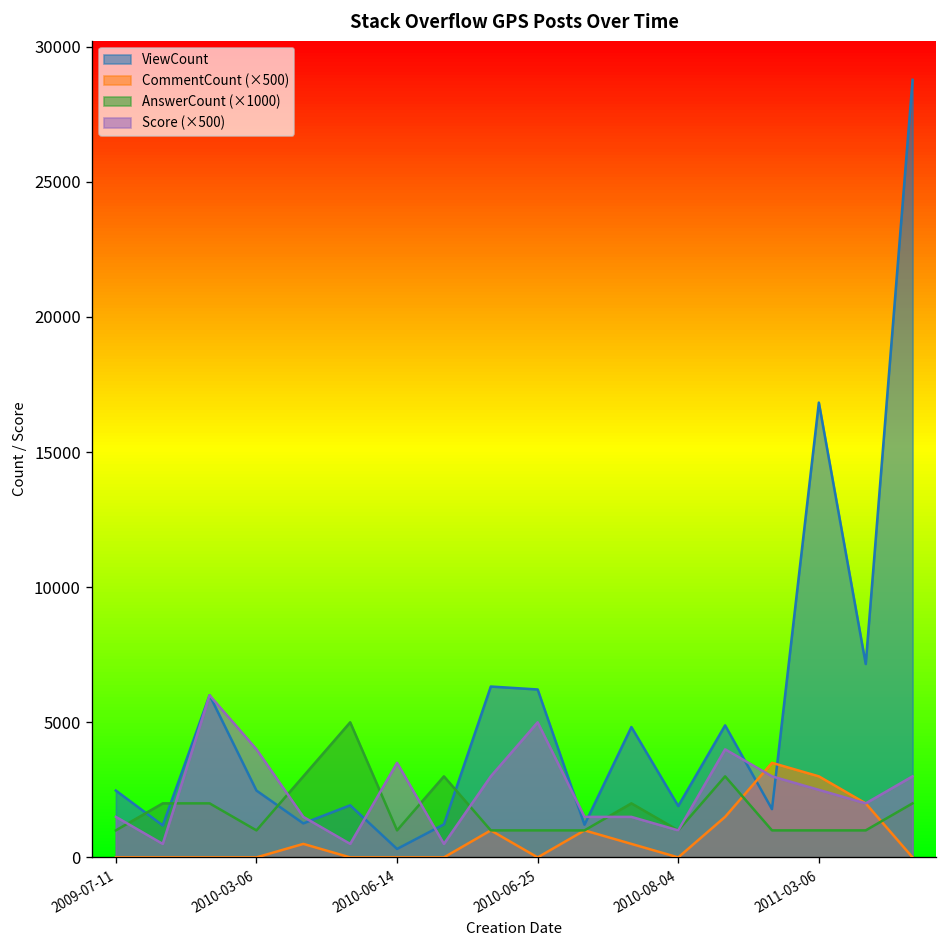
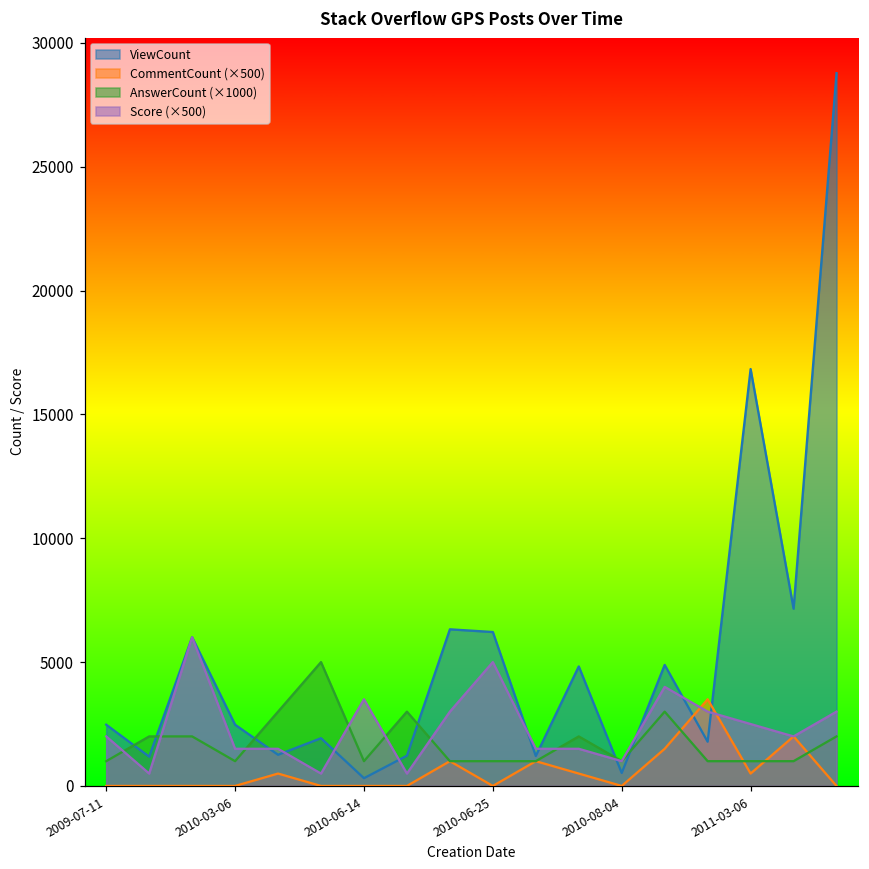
  {
    "ViewCount": {
      "2009-07-11": 2500,
      "2010-03-06": 2500,
      "2010-06-14": 300,
      "2010-06-25": 6200,
-     "2010-08-04": 1900,
+     "2010-08-04": 500,
      "2011-03-06": 16800
    },
    "CommentCount (×500)": {
      "2009-07-11": 0,
      "2010-03-06": 0,
      "2010-06-14": 0,
      "2010-06-25": 0,
      "2010-08-04": 0,
-     "2011-03-06": 3000
+     "2011-03-06": 500
    },
    "AnswerCount (×1000)": {
      "2009-07-11": 1000,
      "2010-03-06": 1000,
      "2010-06-14": 1000,
      "2010-06-25": 1000,
      "2011-03-06": 1000
    },
    "Score (×500)": {
-     "2009-07-11": 1500,
-     "2010-03-06": 4000,
+     "2009-07-11": 2000,
+     "2010-03-06": 1500,
      "2010-06-14": 3500,
      "2010-06-25": 5000,
      "2011-03-06": 2500
    }
  }
